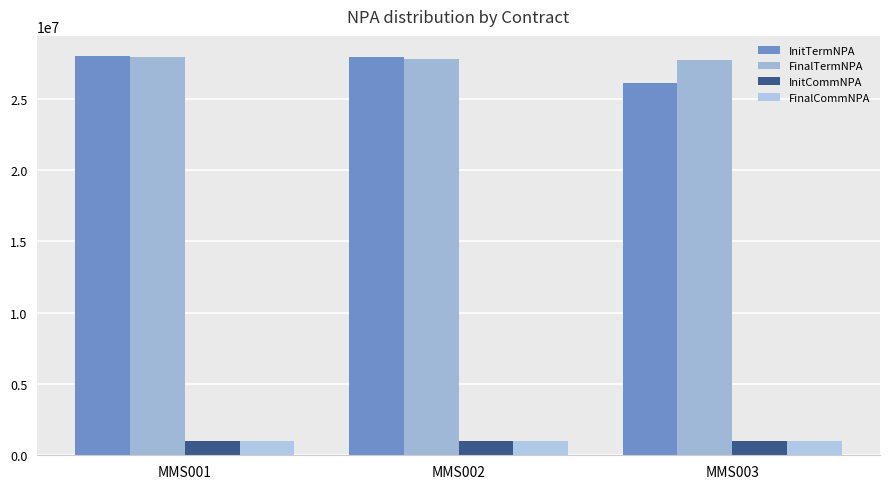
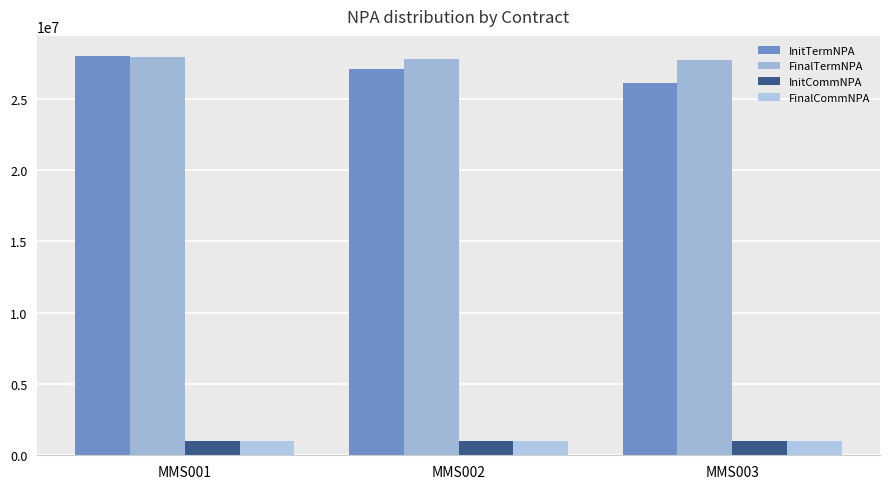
  {
    "InitTermNPA": {
      "MMS001": 28000000,
-     "MMS002": 27900000,
+     "MMS002": 27100000,
      "MMS003": 26100000
    },
    "InitCommNPA": {
      "MMS001": 1000000,
      "MMS002": 1000000,
      "MMS003": 1000000
    }
  }
